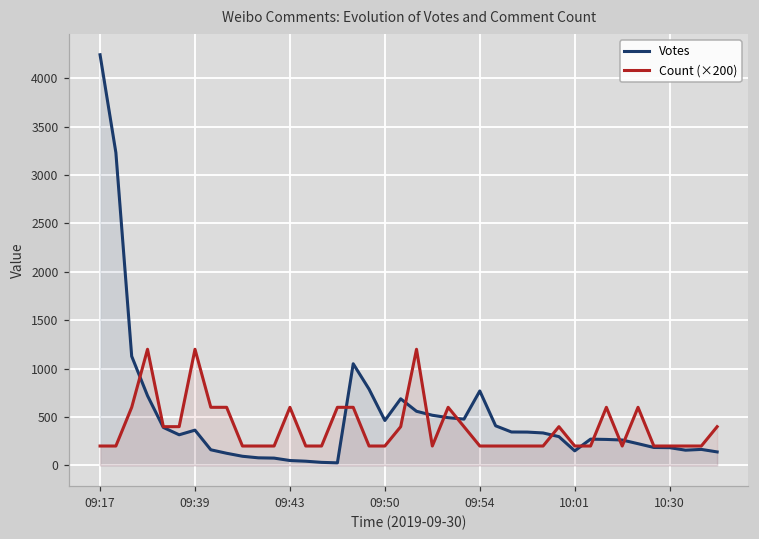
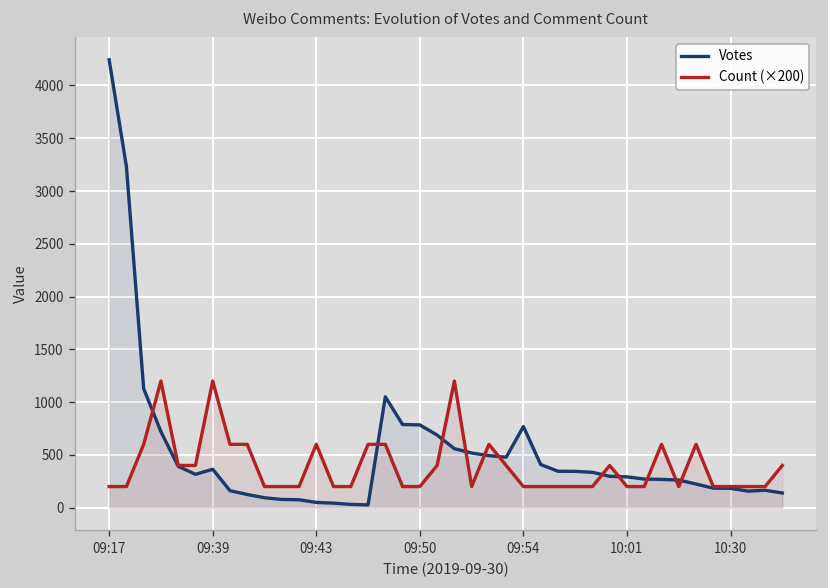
  {
    "Votes": {
      "09:17": 4200,
      "09:39": 400,
-     "09:50": 500,
+     "09:50": 800,
      "09:54": 800,
-     "10:01": 200
+     "10:01": 300
    },
    "Count (×200)": {
      "09:17": 200,
      "09:39": 1200,
      "09:50": 200,
      "09:54": 200,
      "10:01": 200
    }
  }
